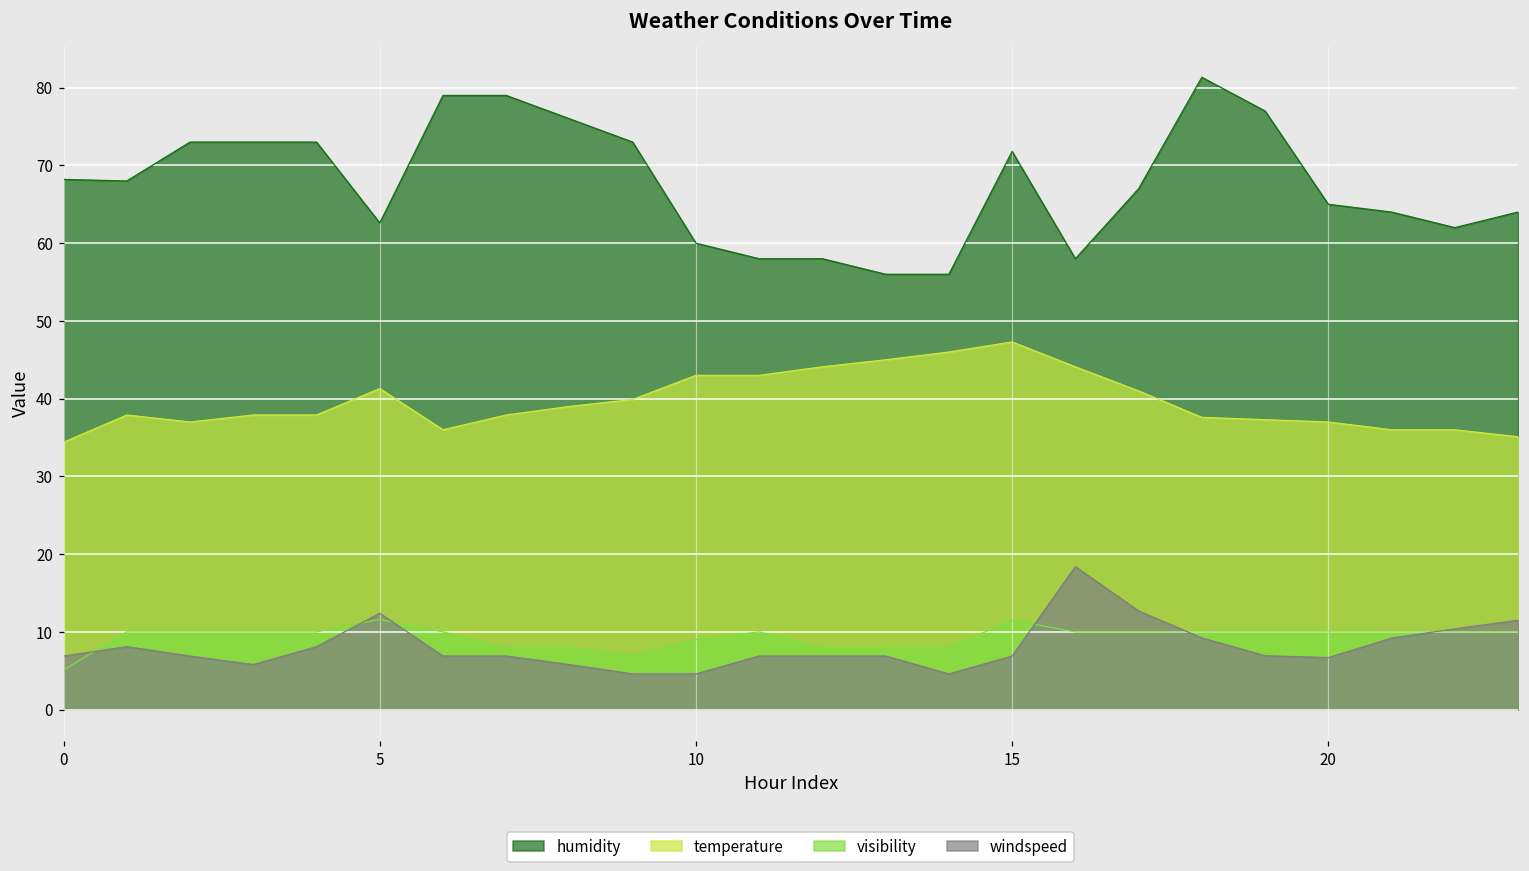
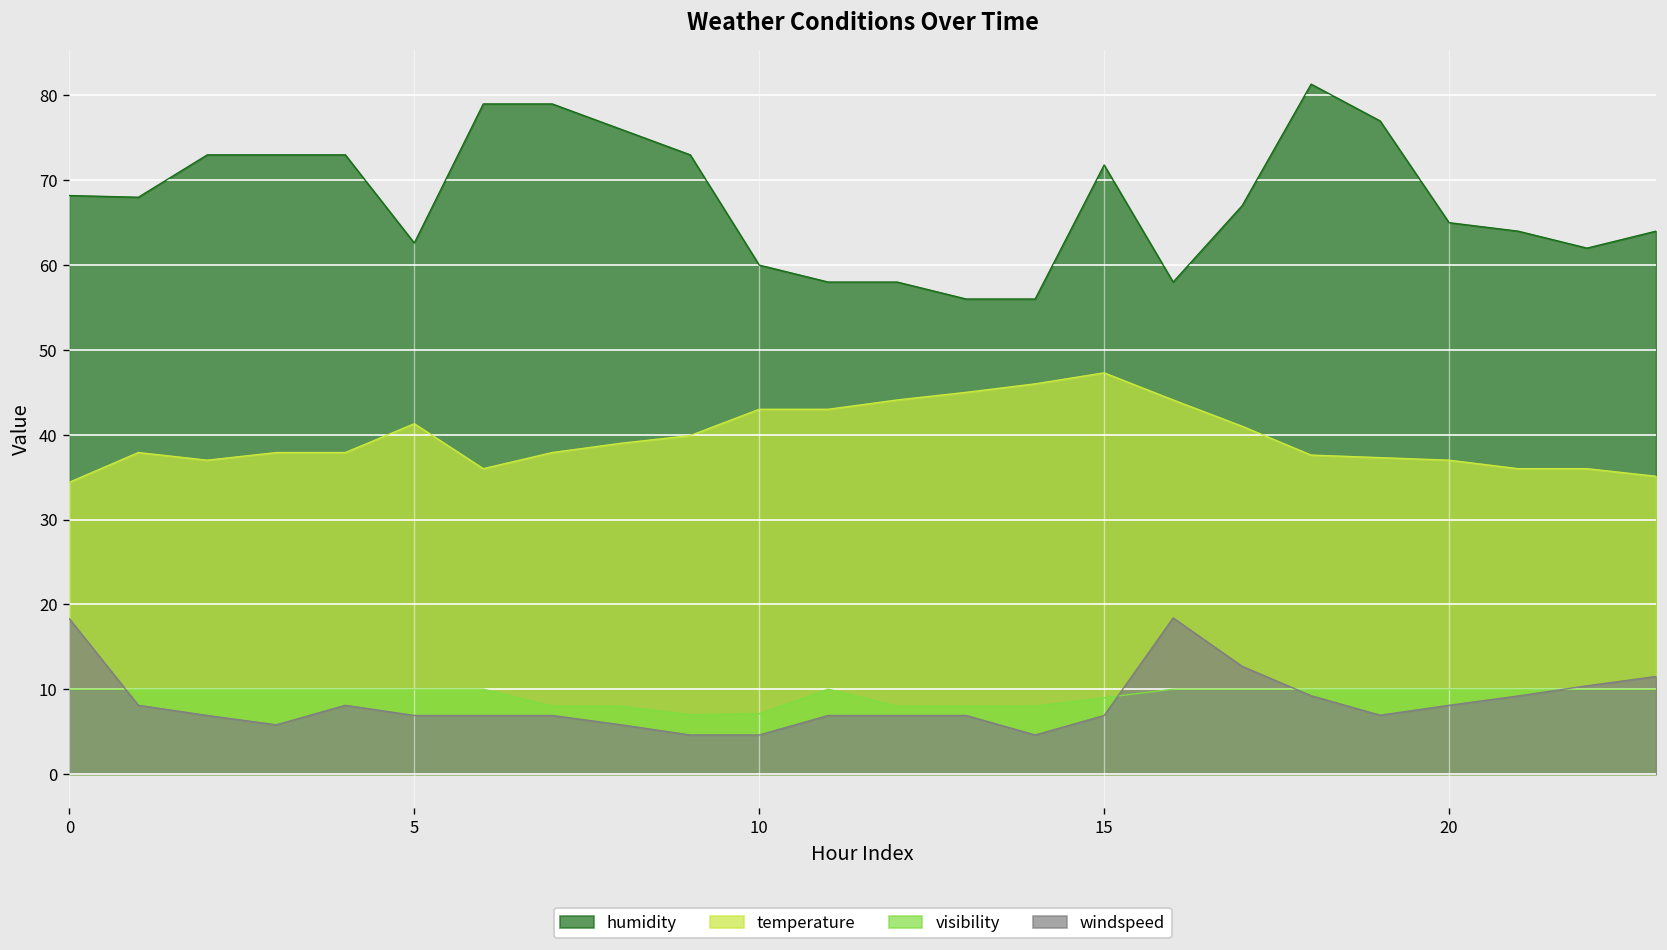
  {
    "humidity": {
      "0": 68,
      "5": 63,
      "10": 60,
      "15": 72,
      "20": 65
    },
    "temperature": {
      "0": 34,
      "5": 41,
      "10": 43,
      "15": 47,
      "20": 37
    },
    "visibility": {
-     "0": 5,
-     "5": 12,
-     "10": 9,
-     "15": 12,
+     "0": 10,
+     "5": 10,
+     "10": 7,
+     "15": 9,
      "20": 10
    },
    "windspeed": {
-     "0": 7,
-     "5": 12,
+     "0": 18,
+     "5": 7,
      "10": 5,
      "15": 7,
-     "20": 7
+     "20": 8
    }
  }
